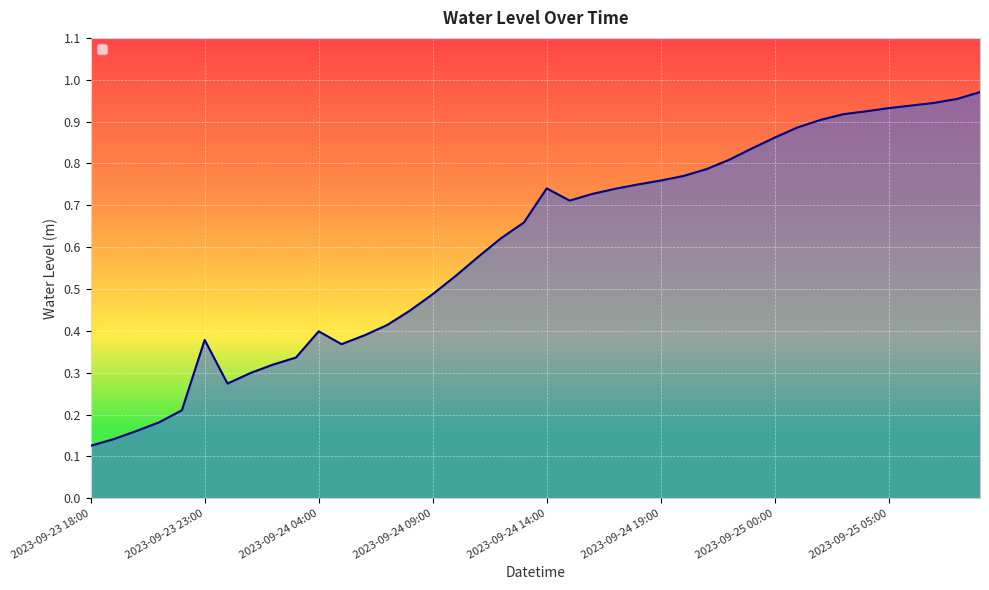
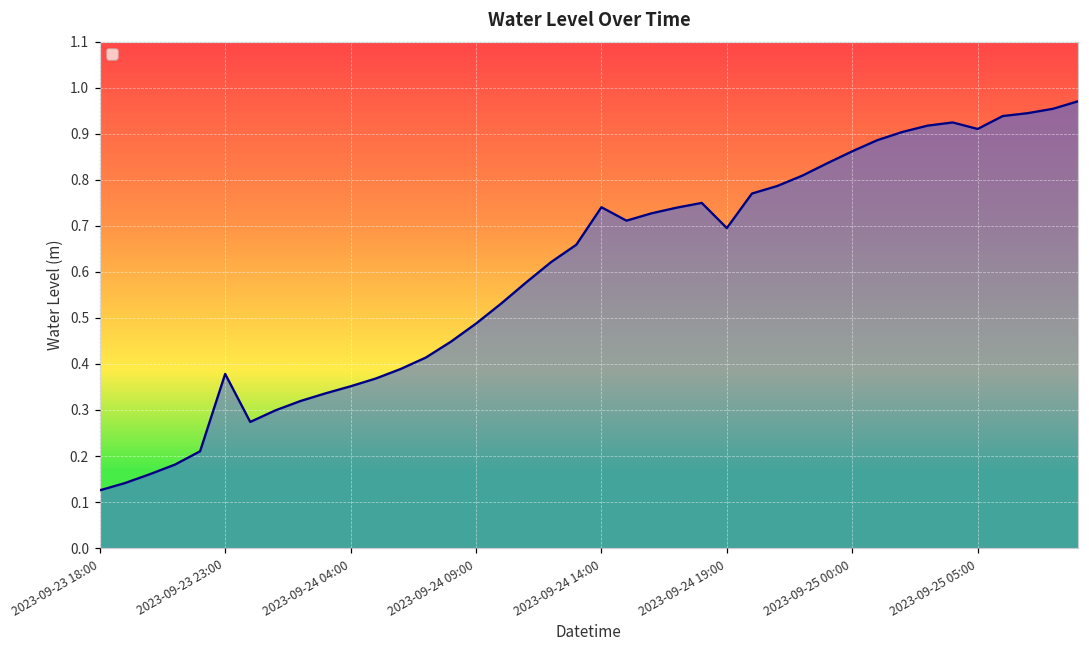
  {
    "2023-09-23 18:00": 0.13,
    "2023-09-23 23:00": 0.38,
-   "2023-09-24 04:00": 0.40,
+   "2023-09-24 04:00": 0.35,
    "2023-09-24 09:00": 0.49,
    "2023-09-24 14:00": 0.74,
-   "2023-09-24 19:00": 0.76,
+   "2023-09-24 19:00": 0.70,
    "2023-09-25 00:00": 0.86,
-   "2023-09-25 05:00": 0.93
+   "2023-09-25 05:00": 0.91
  }
